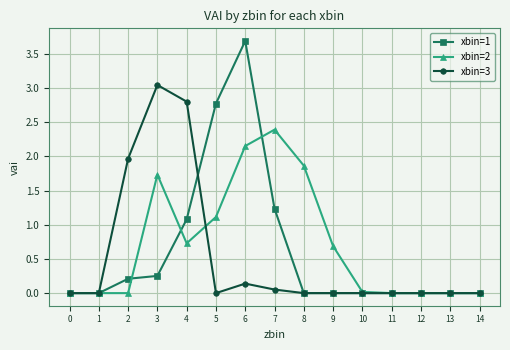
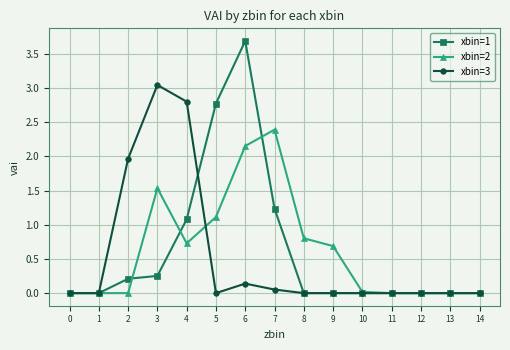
  {
    "xbin=2": {
      "2": 0.0,
-     "3": 1.7,
+     "3": 1.5,
      "4": 0.7,
      "5": 1.1,
      "6": 2.2,
      "7": 2.4,
-     "8": 1.9,
+     "8": 0.8,
      "9": 0.7
    }
  }
